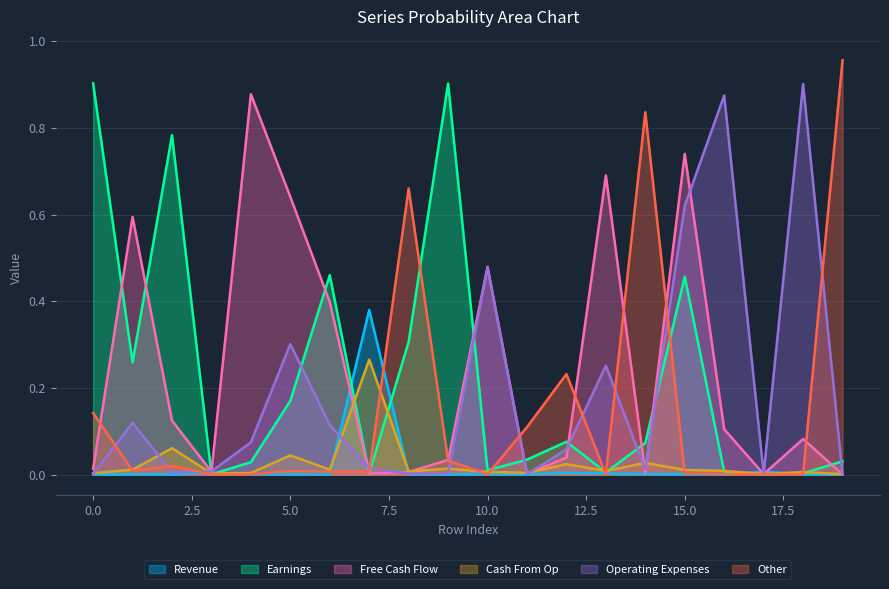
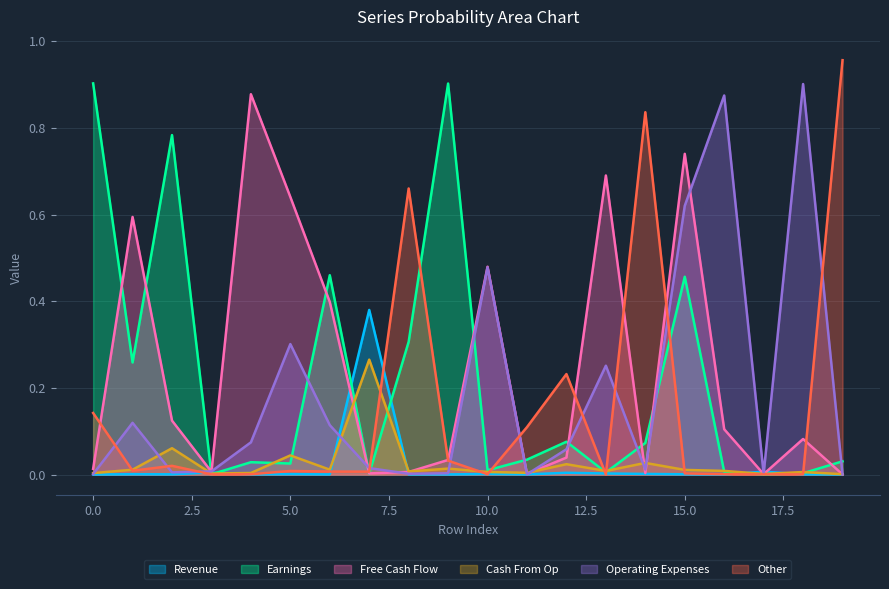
  {
    "Revenue": {
      "5.0": 0.00
    },
    "Earnings": {
      "0.0": 0.90,
-     "5.0": 0.17,
+     "5.0": 0.03,
      "15.0": 0.46
    },
    "Operating Expenses": {
      "5.0": 0.30,
      "15.0": 0.62
    }
  }
